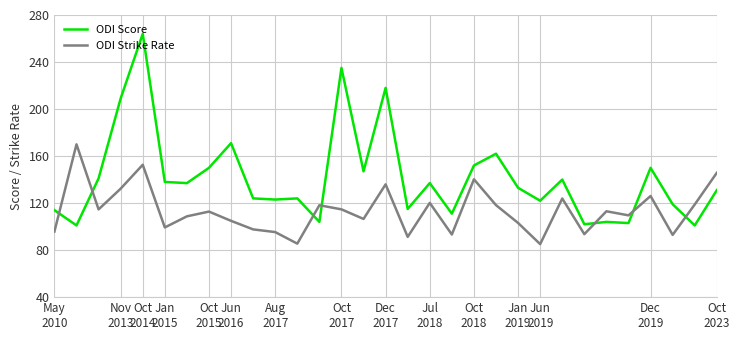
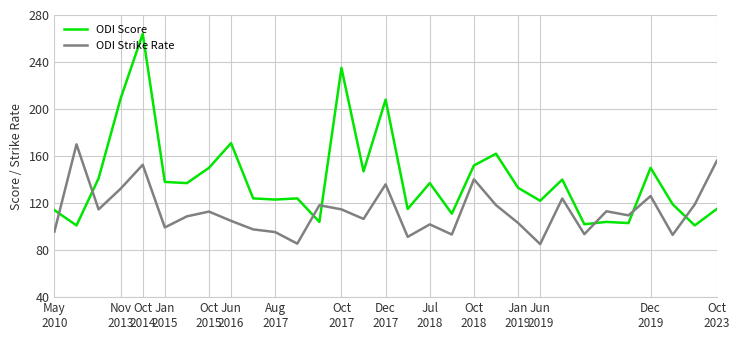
  {
    "ODI Score": {
      "May 2010": 114,
      "Aug 2017": 123,
      "Oct 2017": 235,
-     "Dec 2017": 218,
+     "Dec 2017": 208,
      "Jul 2018": 137,
      "Oct 2018": 152,
      "Dec 2019": 150,
-     "Oct 2023": 131
+     "Oct 2023": 115
    },
    "ODI Strike Rate": {
      "May 2010": 96,
      "Aug 2017": 95,
      "Oct 2017": 115,
      "Dec 2017": 136,
-     "Jul 2018": 120,
+     "Jul 2018": 102,
      "Oct 2018": 140,
      "Dec 2019": 126,
-     "Oct 2023": 146
+     "Oct 2023": 156
    }
  }
